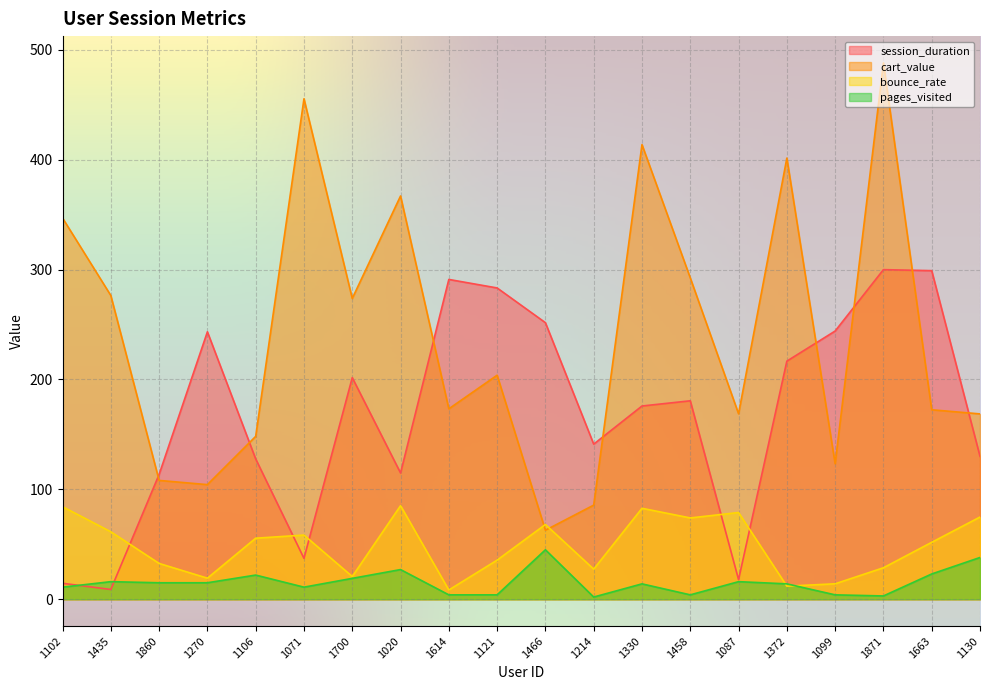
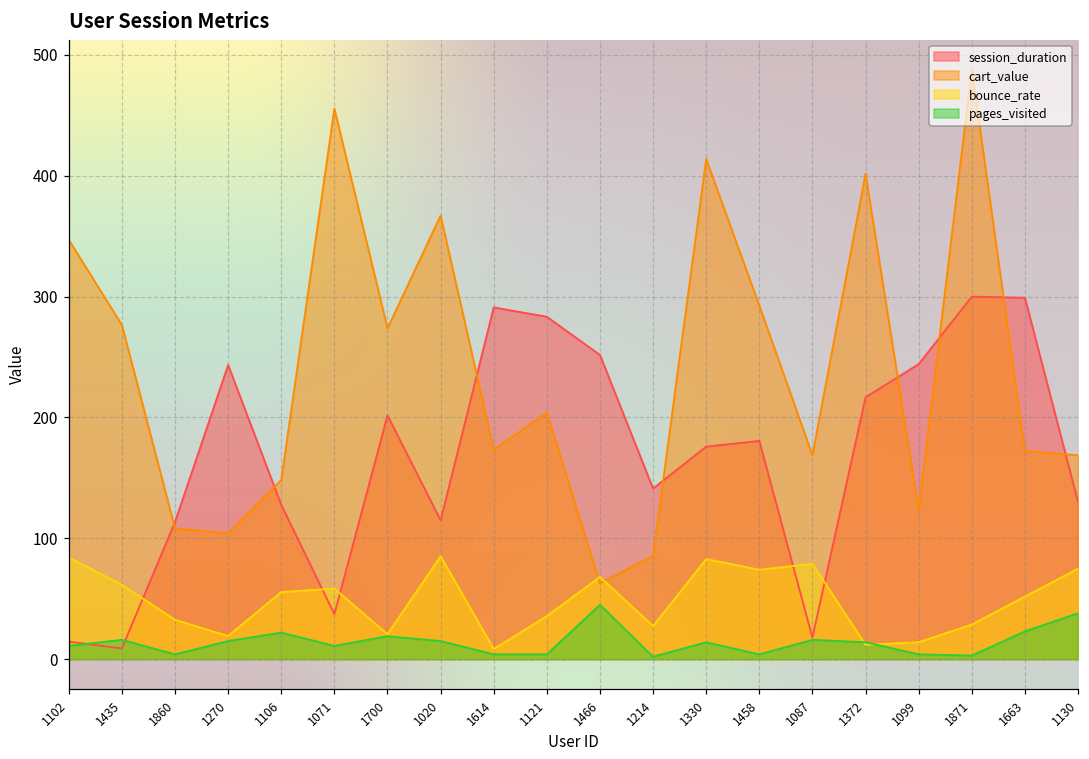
  {
    "session_duration": {
      "1102": 15,
      "1435": 9,
      "1860": 114,
      "1270": 243,
      "1106": 128,
      "1071": 37,
      "1700": 202,
      "1020": 115,
      "1614": 291,
      "1121": 283,
      "1466": 252,
      "1214": 141,
      "1330": 176,
      "1458": 181,
      "1372": 217,
      "1099": 244,
      "1871": 300,
      "1663": 299,
      "1130": 130
    },
    "pages_visited": {
      "1102": 11,
      "1435": 16,
-     "1860": 15,
+     "1860": 4,
      "1270": 15,
      "1106": 22,
      "1071": 11,
-     "1020": 27,
+     "1020": 15,
      "1614": 4,
      "1121": 4,
      "1466": 45,
      "1214": 2,
      "1330": 14,
      "1458": 4,
      "1099": 4,
      "1871": 3,
      "1663": 23,
      "1130": 38
    }
  }
